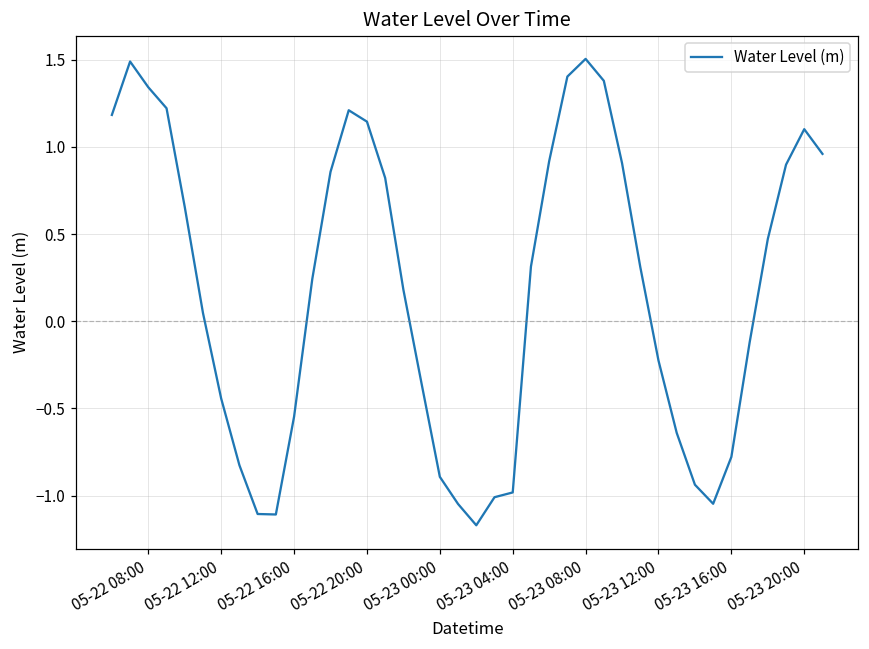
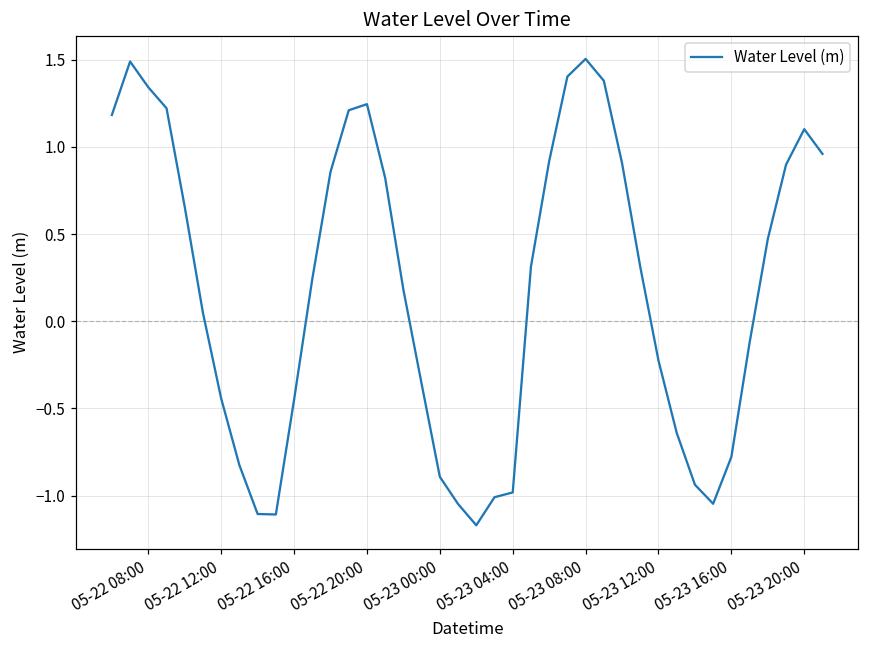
  {
    "05-22 08:00": 1.34,
    "05-22 12:00": -0.44,
-   "05-22 16:00": -0.55,
-   "05-22 20:00": 1.14,
+   "05-22 16:00": -0.45,
+   "05-22 20:00": 1.24,
    "05-23 00:00": -0.89,
    "05-23 04:00": -0.98,
    "05-23 08:00": 1.50,
    "05-23 12:00": -0.23,
    "05-23 16:00": -0.78,
    "05-23 20:00": 1.10
  }
